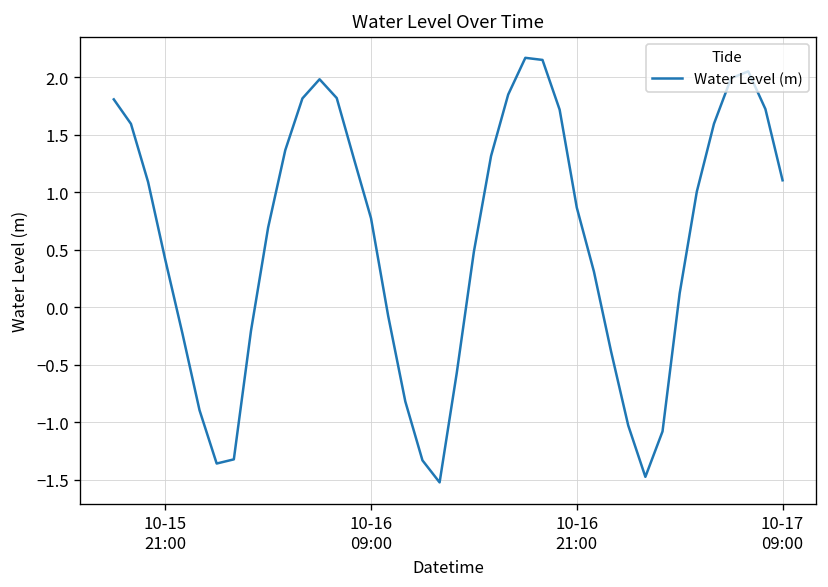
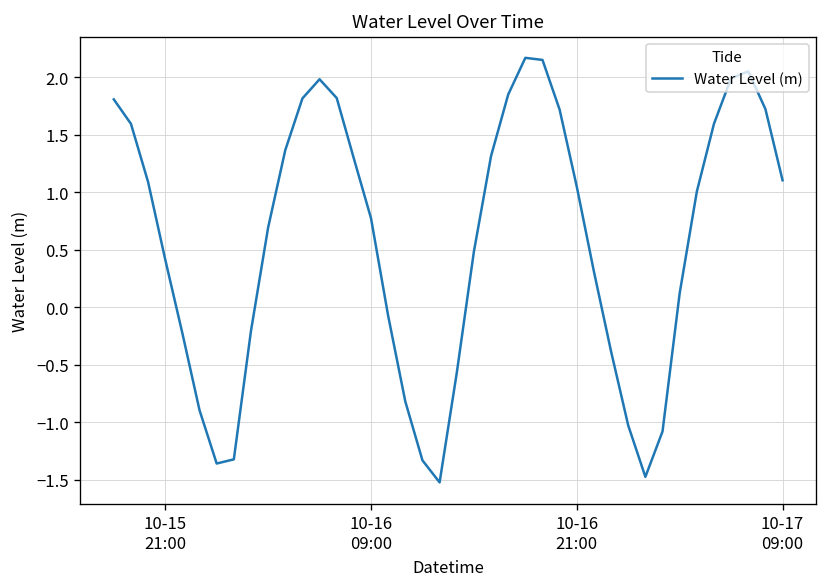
  {
    "10-15 21:00": 0.4,
    "10-16 09:00": 0.8,
-   "10-16 21:00": 0.9,
+   "10-16 21:00": 1.0,
    "10-17 09:00": 1.1
  }
